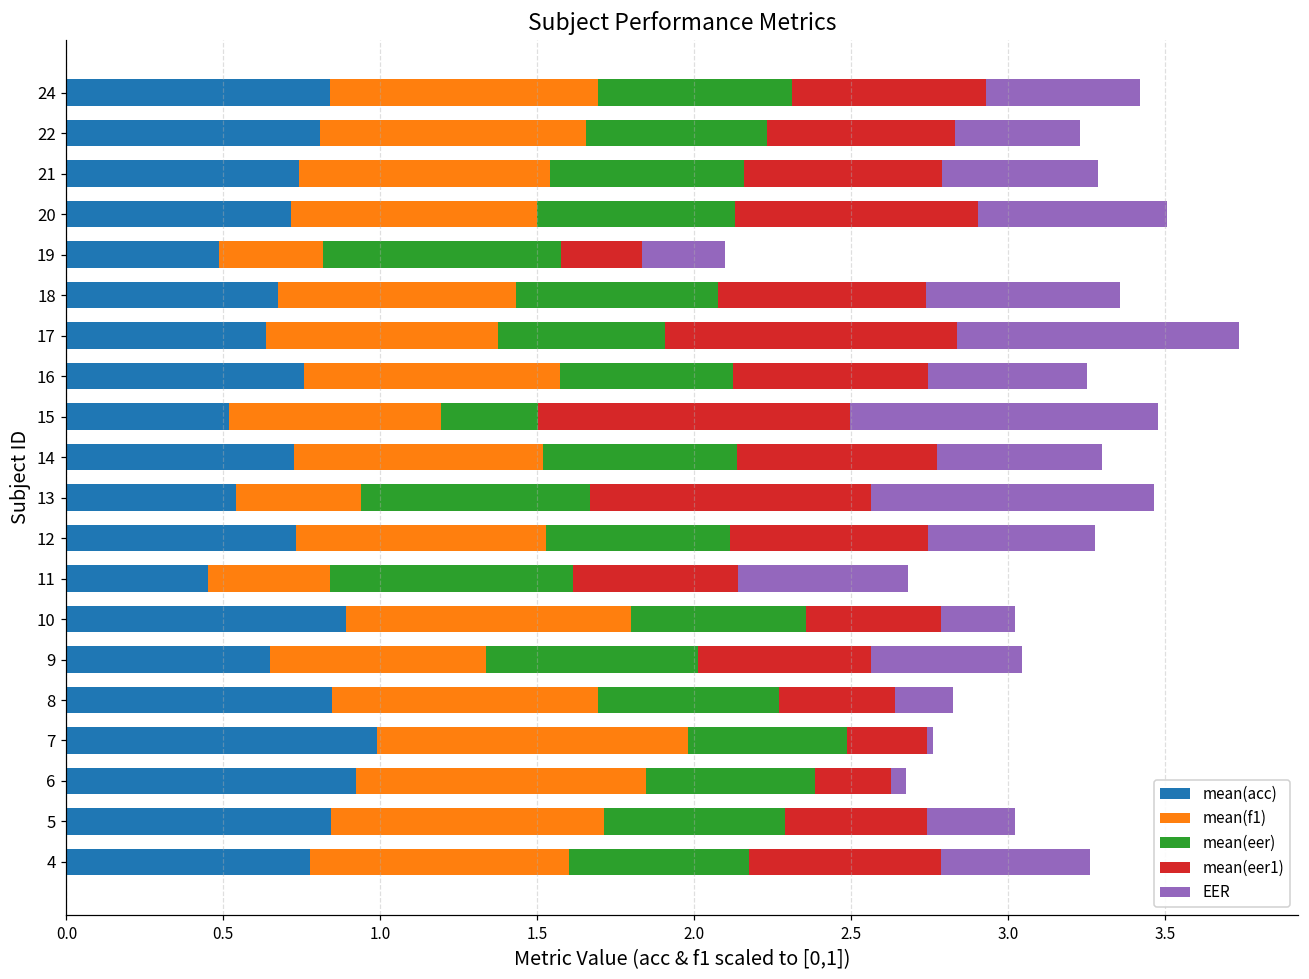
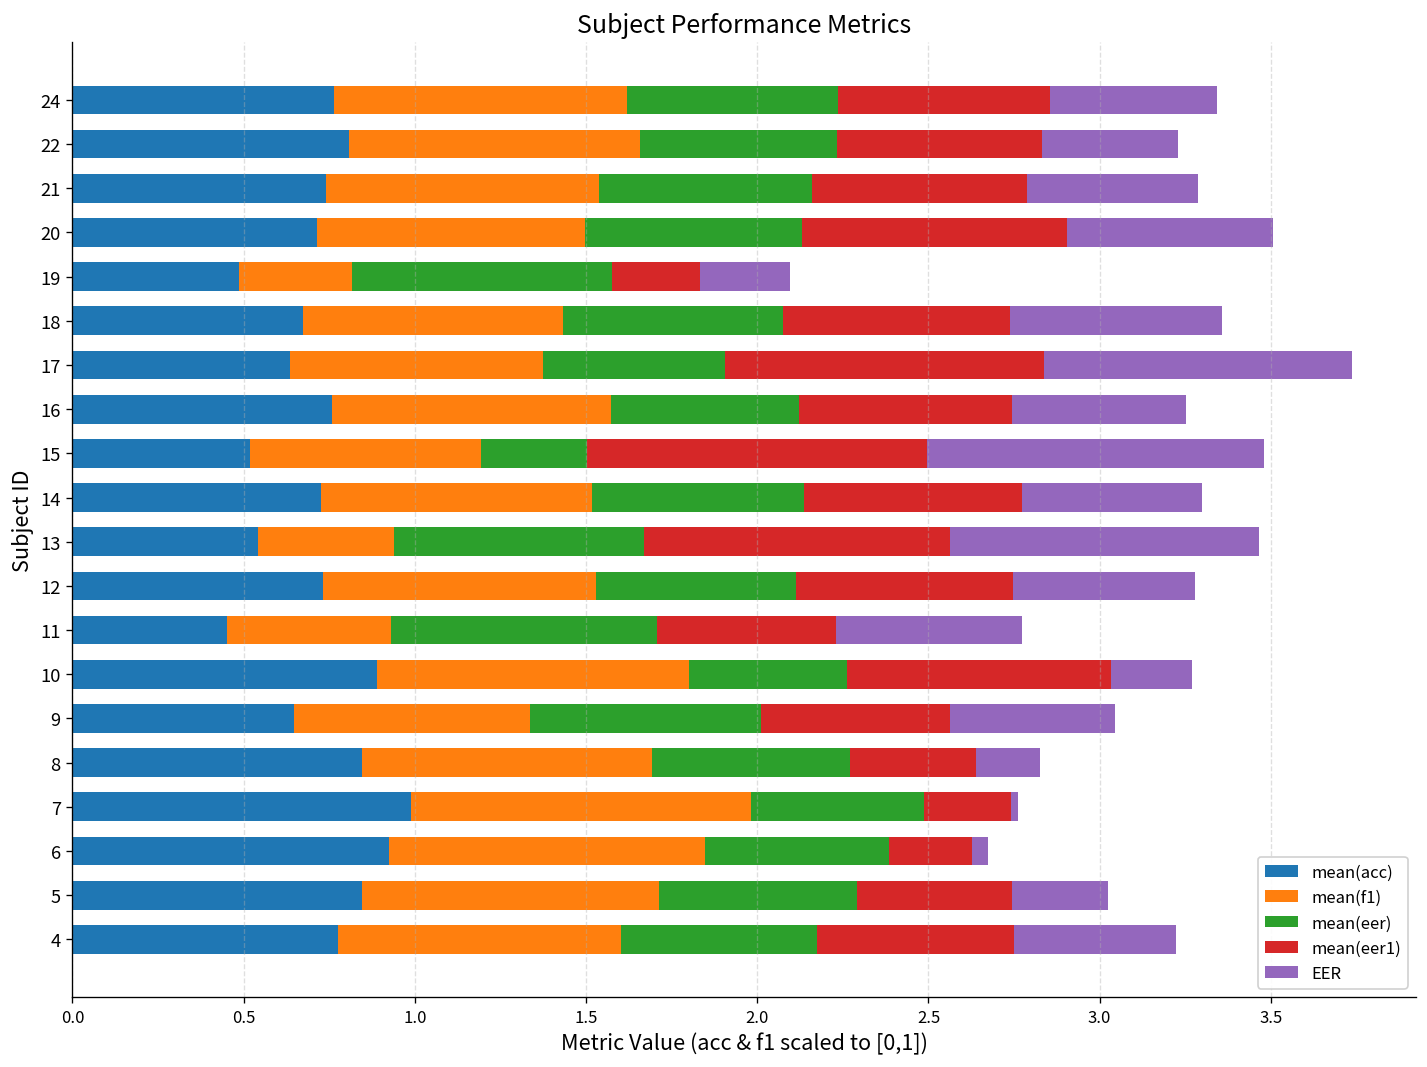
  {
    "mean(acc)": {
-     "24": 0.84,
+     "24": 0.76,
      "22": 0.81,
      "21": 0.74,
      "20": 0.72,
      "19": 0.49,
      "18": 0.67,
      "17": 0.64,
      "16": 0.76,
      "15": 0.52,
      "14": 0.73,
      "13": 0.54,
      "12": 0.73,
      "11": 0.45,
      "10": 0.89,
      "9": 0.65,
      "8": 0.85,
      "7": 0.99,
      "6": 0.92,
      "5": 0.84,
      "4": 0.78
    },
    "mean(f1)": {
      "24": 0.86,
      "22": 0.85,
      "21": 0.80,
      "20": 0.78,
      "19": 0.33,
      "18": 0.76,
      "17": 0.74,
      "16": 0.81,
      "15": 0.68,
      "14": 0.79,
      "13": 0.40,
      "12": 0.80,
-     "11": 0.39,
+     "11": 0.48,
      "10": 0.91,
      "9": 0.69,
      "8": 0.85,
      "7": 0.99,
      "6": 0.92,
      "5": 0.87,
      "4": 0.83
    },
    "mean(eer)": {
      "24": 0.62,
      "22": 0.58,
      "21": 0.62,
      "20": 0.63,
      "19": 0.76,
      "18": 0.64,
      "17": 0.53,
      "16": 0.55,
      "15": 0.31,
      "14": 0.62,
      "13": 0.73,
      "12": 0.58,
      "11": 0.78,
-     "10": 0.55,
+     "10": 0.46,
      "9": 0.68,
      "8": 0.58,
      "7": 0.51,
      "6": 0.54,
      "5": 0.58,
      "4": 0.57
    },
    "mean(eer1)": {
      "24": 0.62,
      "22": 0.60,
      "21": 0.63,
      "20": 0.77,
      "19": 0.26,
      "18": 0.66,
      "17": 0.93,
      "16": 0.62,
      "15": 0.99,
      "14": 0.64,
      "13": 0.90,
      "12": 0.63,
      "11": 0.52,
-     "10": 0.43,
+     "10": 0.77,
      "9": 0.55,
      "8": 0.37,
      "7": 0.25,
      "6": 0.24,
      "5": 0.45,
-     "4": 0.61
+     "4": 0.57
    },
    "EER": {
      "24": 0.49,
      "22": 0.40,
      "21": 0.50,
      "20": 0.60,
      "19": 0.26,
      "18": 0.62,
      "17": 0.90,
      "16": 0.51,
      "15": 0.98,
      "14": 0.53,
      "13": 0.90,
      "12": 0.53,
      "11": 0.54,
      "10": 0.24,
      "9": 0.48,
      "8": 0.19,
      "7": 0.02,
      "6": 0.05,
      "5": 0.28,
      "4": 0.47
    }
  }
